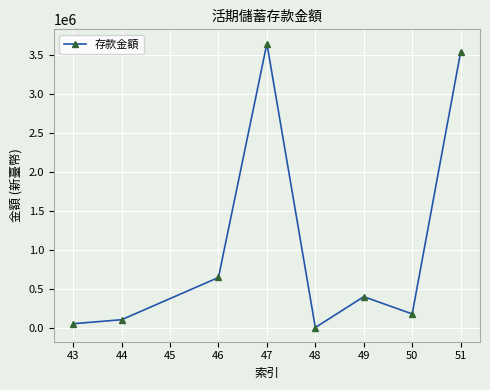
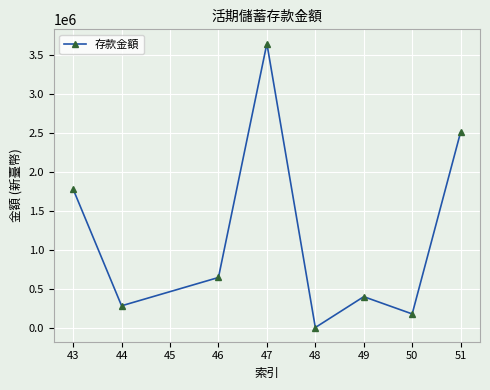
  {
-   "43": 0,
-   "44": 100000,
+   "43": 1800000,
+   "44": 300000,
    "46": 600000,
    "47": 3600000,
    "48": 0,
    "49": 400000,
    "50": 200000,
-   "51": 3500000
+   "51": 2500000
  }
